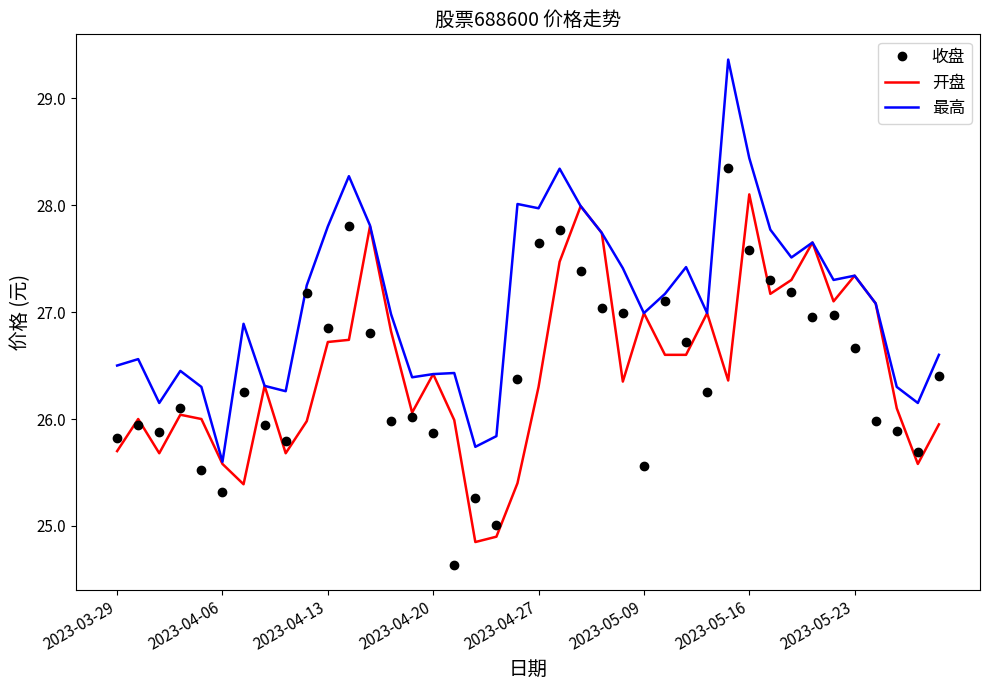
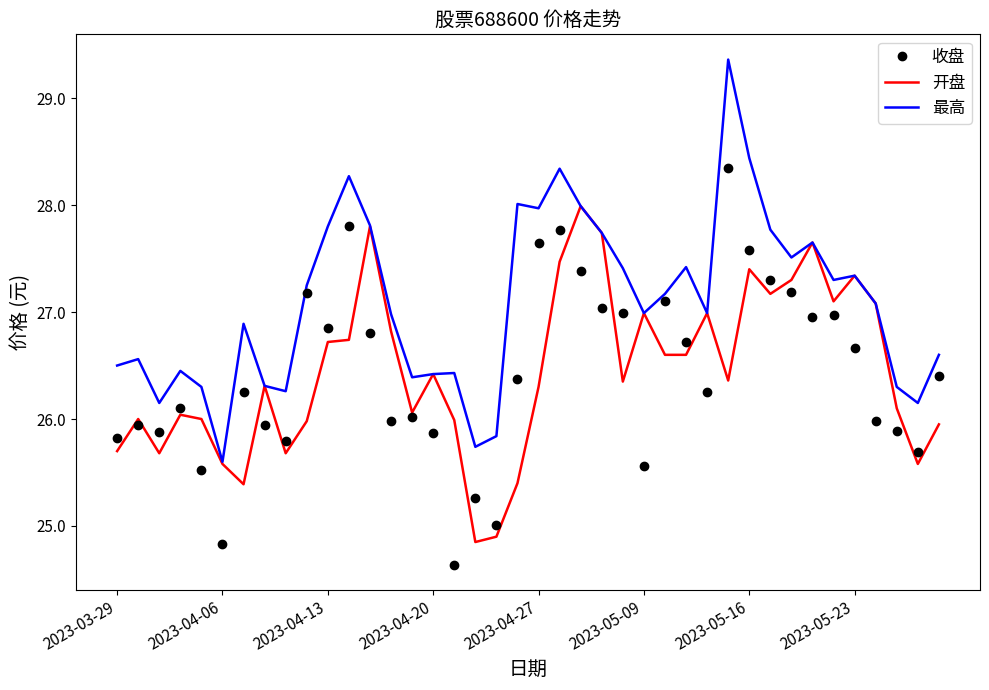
  {
    "收盘": {
      "2023-03-29": 25.82,
-     "2023-04-06": 25.32,
+     "2023-04-06": 24.83,
      "2023-04-13": 26.85,
      "2023-04-20": 25.87,
      "2023-04-27": 27.65,
      "2023-05-09": 25.56,
      "2023-05-16": 27.58,
      "2023-05-23": 26.66
    },
    "开盘": {
      "2023-03-29": 25.7,
      "2023-04-13": 26.7,
      "2023-04-27": 26.3,
-     "2023-05-16": 28.1
+     "2023-05-16": 27.4
    },
    "最高": {
      "2023-03-29": 26.50,
      "2023-04-13": 27.80,
      "2023-04-27": 27.97,
      "2023-05-16": 28.44
    }
  }
